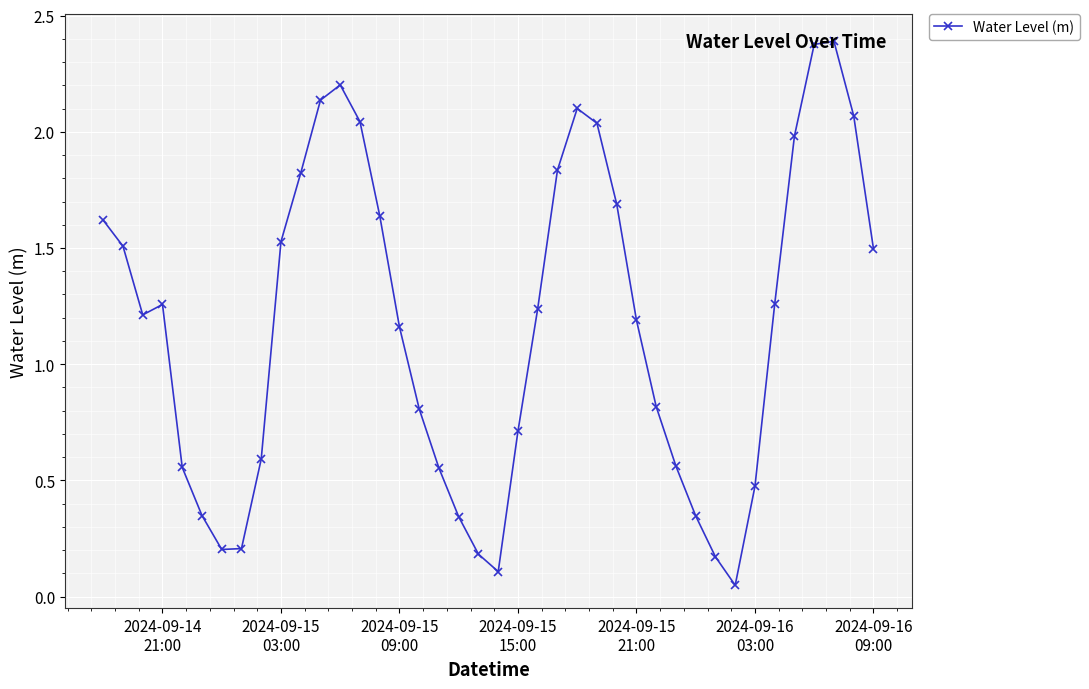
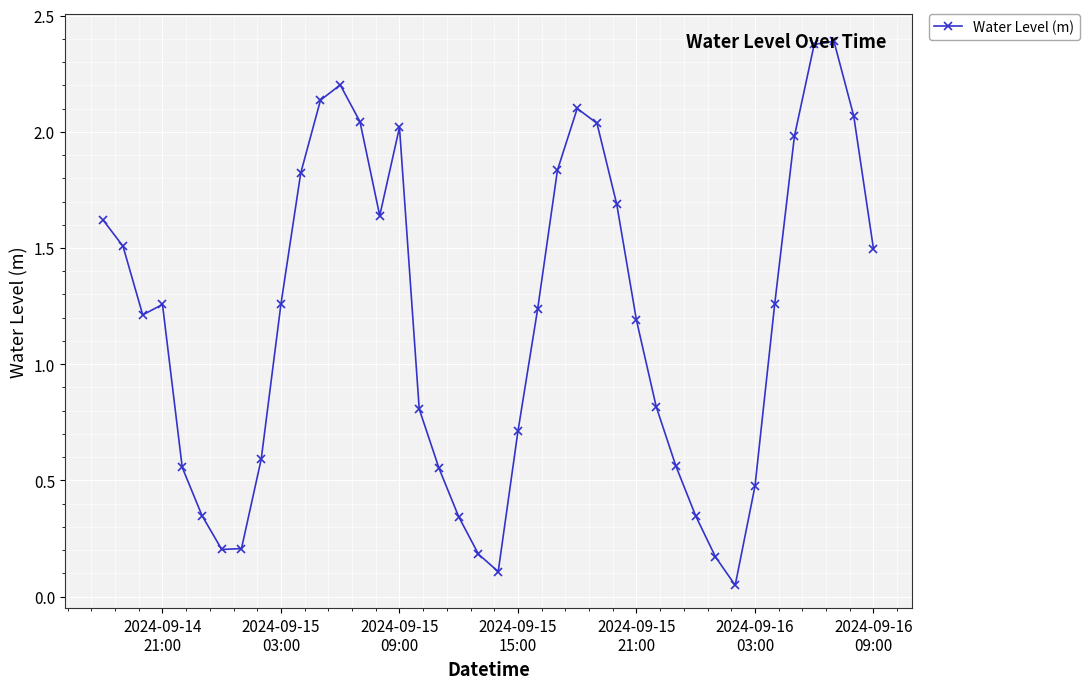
  {
    "2024-09-14 21:00": 1.26,
-   "2024-09-15 03:00": 1.53,
-   "2024-09-15 09:00": 1.16,
+   "2024-09-15 03:00": 1.26,
+   "2024-09-15 09:00": 2.02,
    "2024-09-15 15:00": 0.71,
    "2024-09-15 21:00": 1.19,
    "2024-09-16 03:00": 0.47,
    "2024-09-16 09:00": 1.50
  }
